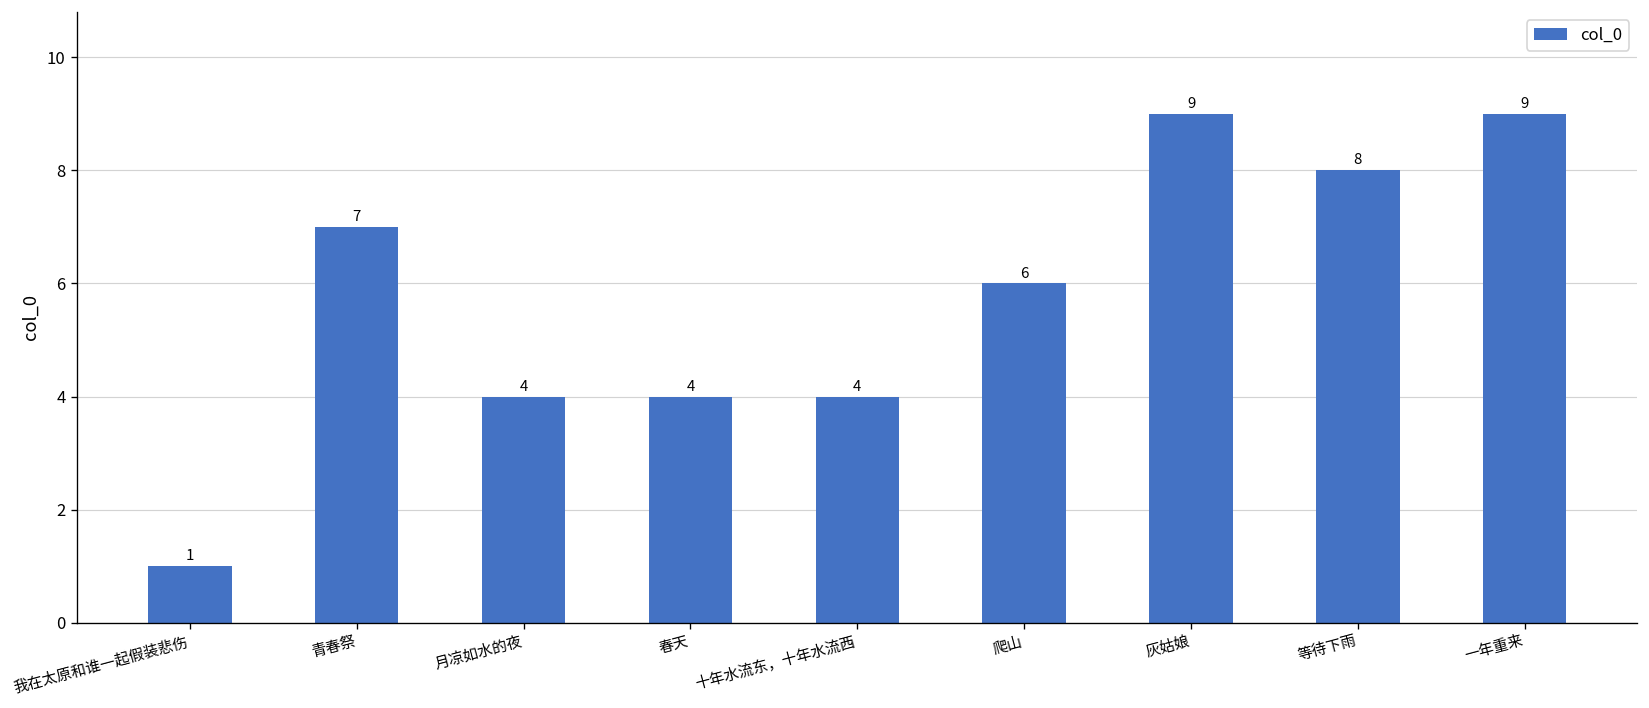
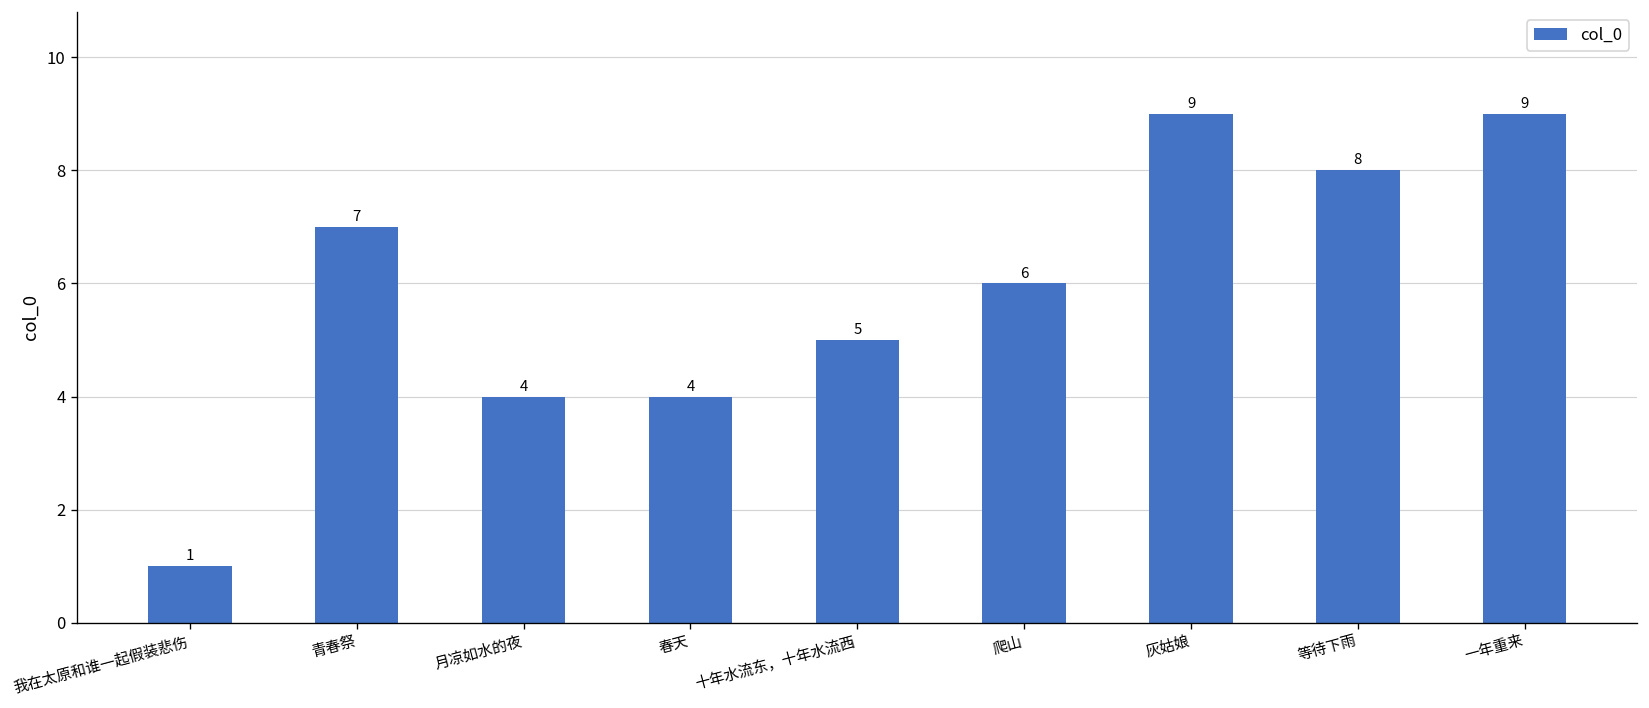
  {
    "我在太原和谁一起假装悲伤": 1,
    "青春祭": 7,
    "月凉如水的夜": 4,
    "春天": 4,
-   "十年水流东，十年水流西": 4,
+   "十年水流东，十年水流西": 5,
    "爬山": 6,
    "灰姑娘": 9,
    "等待下雨": 8,
    "一年重来": 9
  }
